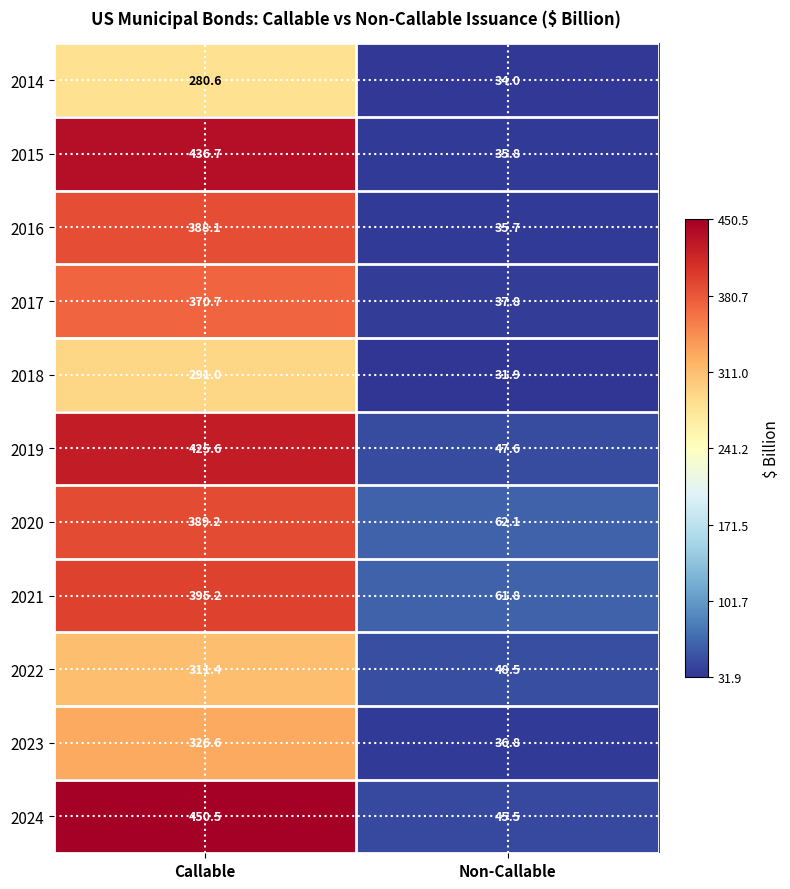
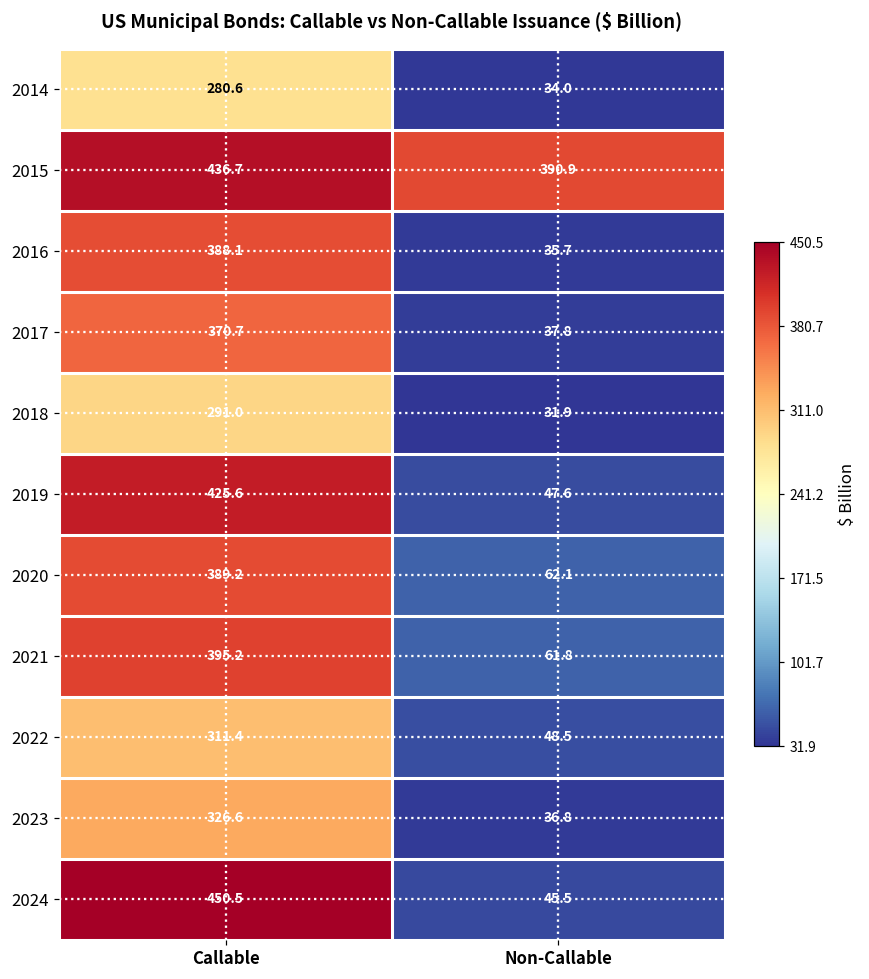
  {
    "2014": {
      "Callable": 280.6,
      "Non-Callable": 34.0
    },
    "2015": {
      "Callable": 436.7,
-     "Non-Callable": 35.8
+     "Non-Callable": 390.9
    },
    "2016": {
      "Callable": 388.1,
      "Non-Callable": 35.7
    },
    "2017": {
      "Callable": 370.7,
      "Non-Callable": 37.8
    },
    "2018": {
      "Callable": 291.0,
      "Non-Callable": 31.9
    },
    "2019": {
      "Callable": 425.6,
      "Non-Callable": 47.6
    },
    "2020": {
      "Callable": 389.2,
      "Non-Callable": 62.1
    },
    "2021": {
      "Callable": 395.2,
      "Non-Callable": 61.8
    },
    "2022": {
      "Callable": 311.4,
      "Non-Callable": 48.5
    },
    "2023": {
      "Callable": 326.6,
      "Non-Callable": 36.8
    },
    "2024": {
      "Callable": 450.5,
      "Non-Callable": 45.5
    }
  }
